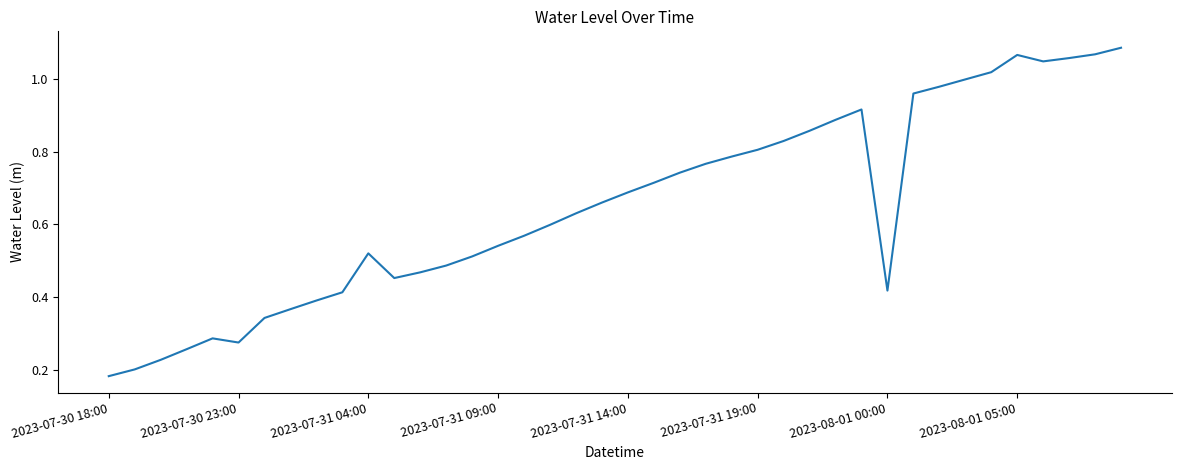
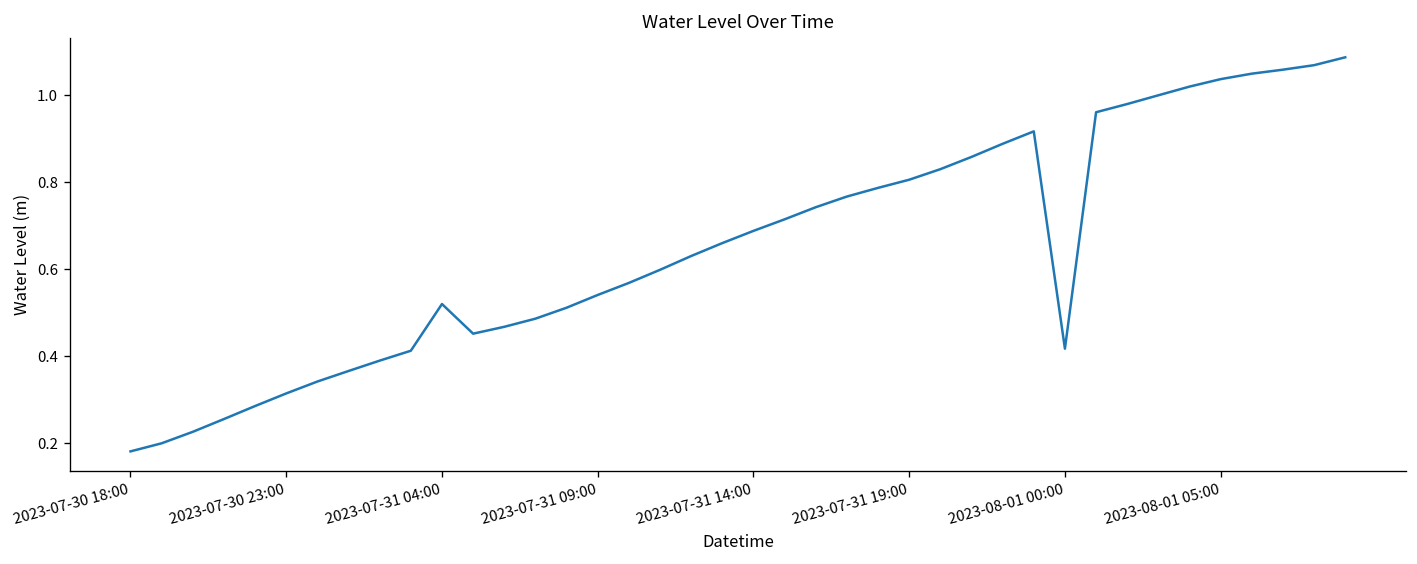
  {
    "2023-07-30 18:00": 0.18,
-   "2023-07-30 23:00": 0.27,
+   "2023-07-30 23:00": 0.31,
    "2023-07-31 04:00": 0.52,
    "2023-07-31 09:00": 0.54,
    "2023-07-31 14:00": 0.69,
    "2023-07-31 19:00": 0.81,
    "2023-08-01 00:00": 0.42,
-   "2023-08-01 05:00": 1.07
+   "2023-08-01 05:00": 1.04
  }
